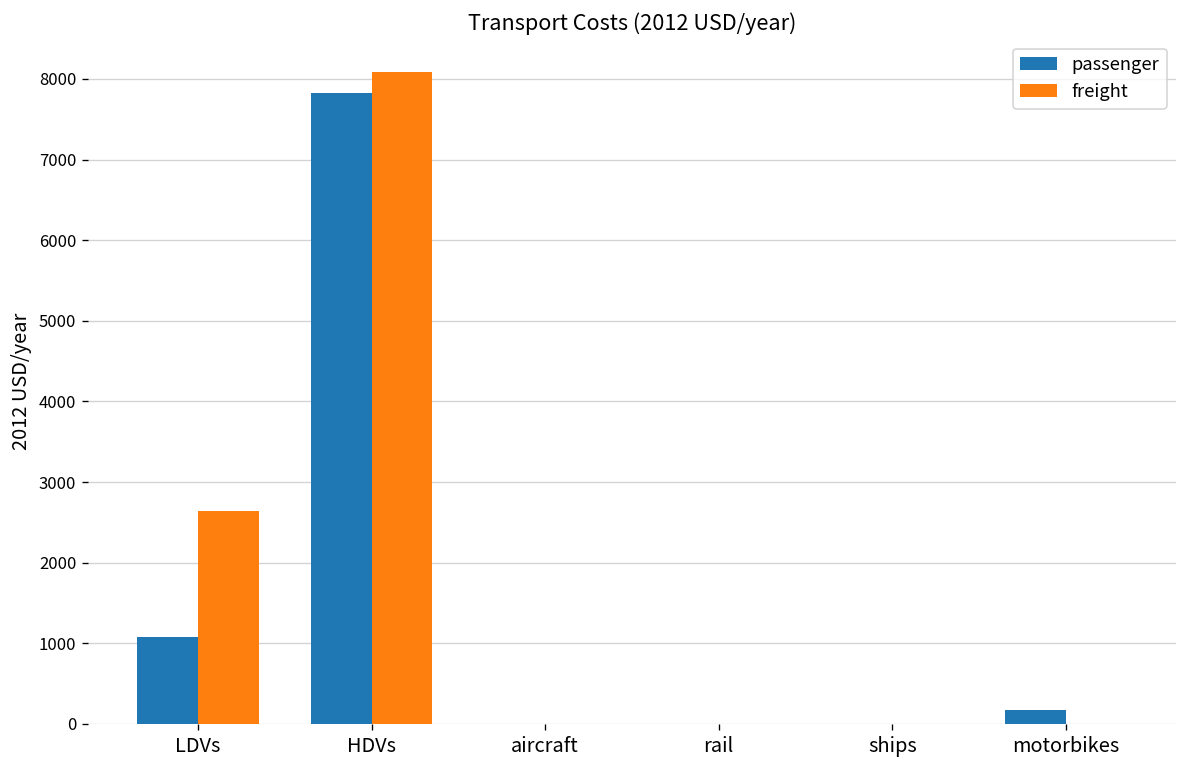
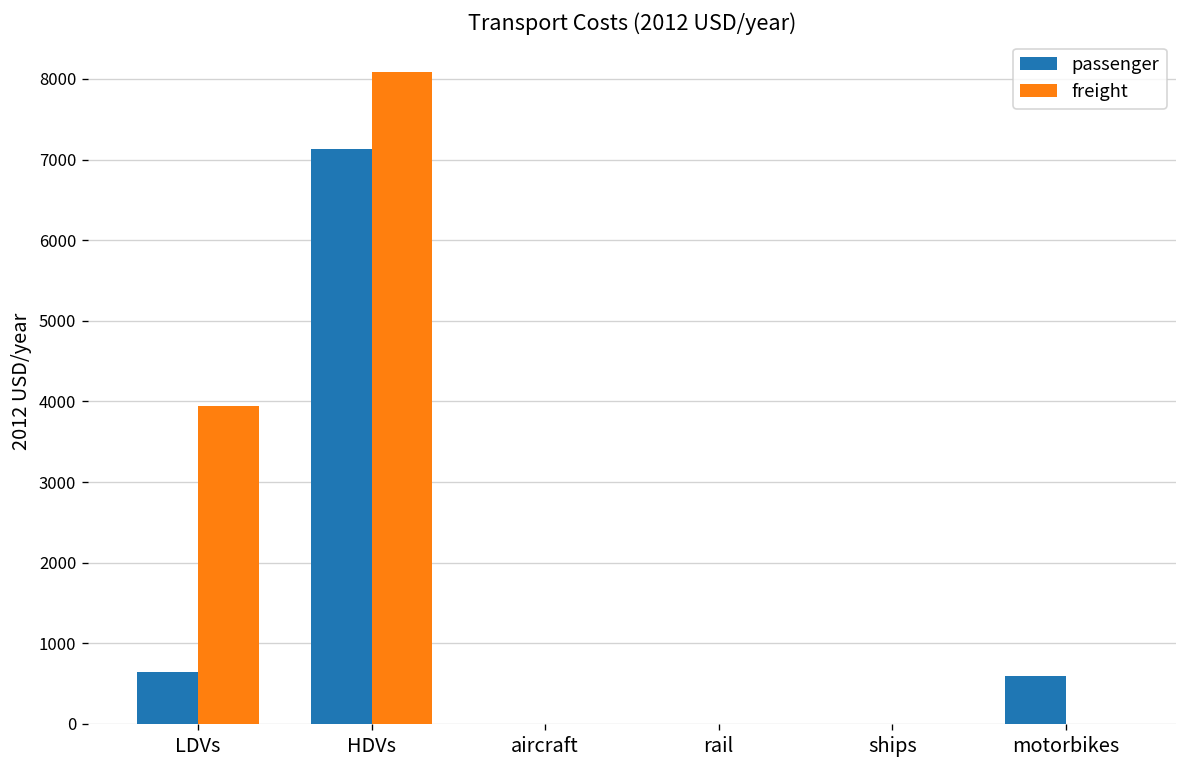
  {
    "passenger": {
-     "LDVs": 1100,
-     "HDVs": 7800,
+     "LDVs": 600,
+     "HDVs": 7100,
      "aircraft": 0,
      "rail": 0,
      "ships": 0,
-     "motorbikes": 200
+     "motorbikes": 600
    },
    "freight": {
-     "LDVs": 2600,
+     "LDVs": 3900,
      "HDVs": 8100,
      "aircraft": 0,
      "rail": 0,
      "ships": 0,
      "motorbikes": 0
    }
  }
